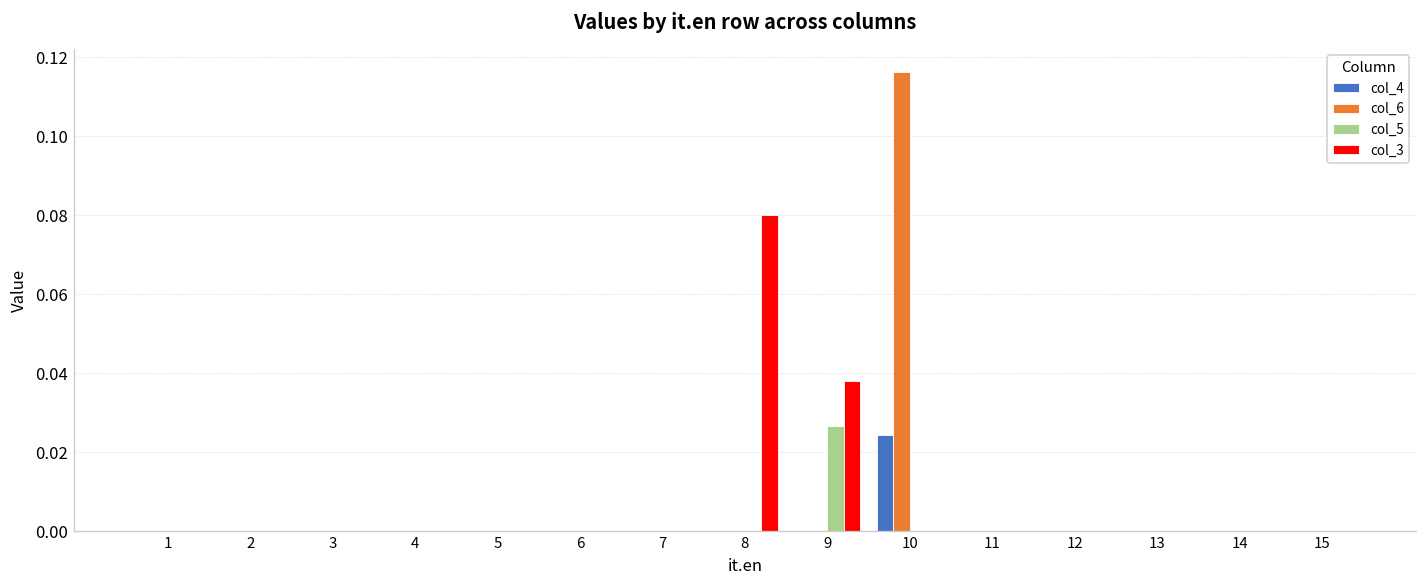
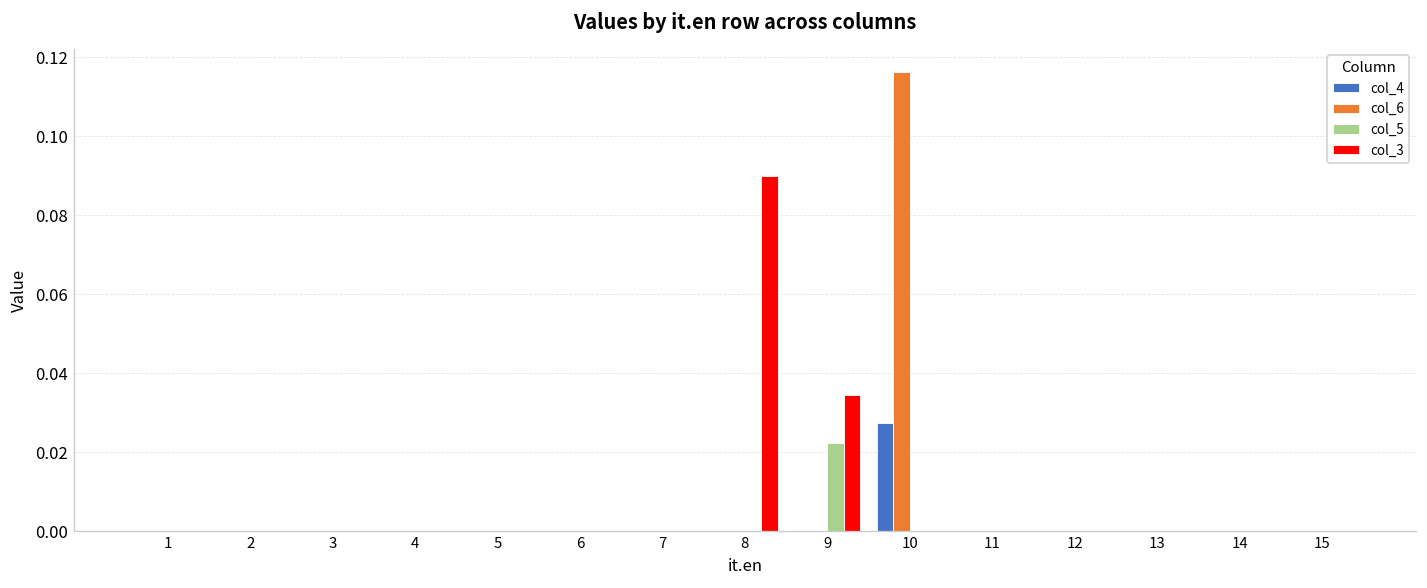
  {
    "col_4": {
      "1": 0.000,
      "2": 0.000,
      "3": 0.000,
      "4": 0.000,
      "5": 0.000,
      "6": 0.000,
      "7": 0.000,
      "8": 0.000,
      "9": 0.000,
-     "10": 0.024,
+     "10": 0.027,
      "11": 0.000,
      "12": 0.000,
      "13": 0.000,
      "14": 0.000,
      "15": 0.000
    },
    "col_6": {
      "1": 0.000,
      "2": 0.000,
      "3": 0.000,
      "4": 0.000,
      "5": 0.000,
      "6": 0.000,
      "7": 0.000,
      "8": 0.000,
      "9": 0.000,
      "10": 0.116,
      "11": 0.000,
      "12": 0.000,
      "13": 0.000,
      "14": 0.000,
      "15": 0.000
    },
    "col_5": {
      "1": 0.000,
      "2": 0.000,
      "3": 0.000,
      "4": 0.000,
      "5": 0.000,
      "6": 0.000,
      "7": 0.000,
      "8": 0.000,
-     "9": 0.027,
+     "9": 0.022,
      "10": 0.000,
      "11": 0.000,
      "12": 0.000,
      "13": 0.000,
      "14": 0.000,
      "15": 0.000
    },
    "col_3": {
      "1": 0.000,
      "2": 0.000,
      "3": 0.000,
      "4": 0.000,
      "5": 0.000,
      "6": 0.000,
      "7": 0.000,
-     "8": 0.08,
-     "9": 0.038,
+     "8": 0.09,
+     "9": 0.034,
      "10": 0.000,
      "11": 0.000,
      "12": 0.000,
      "13": 0.000,
      "14": 0.000,
      "15": 0.000
    }
  }
